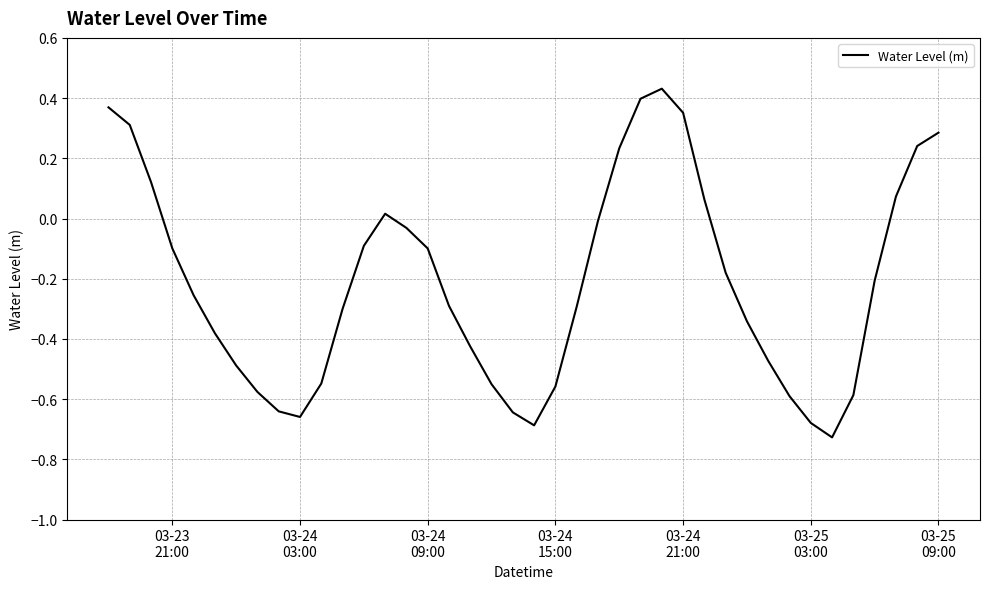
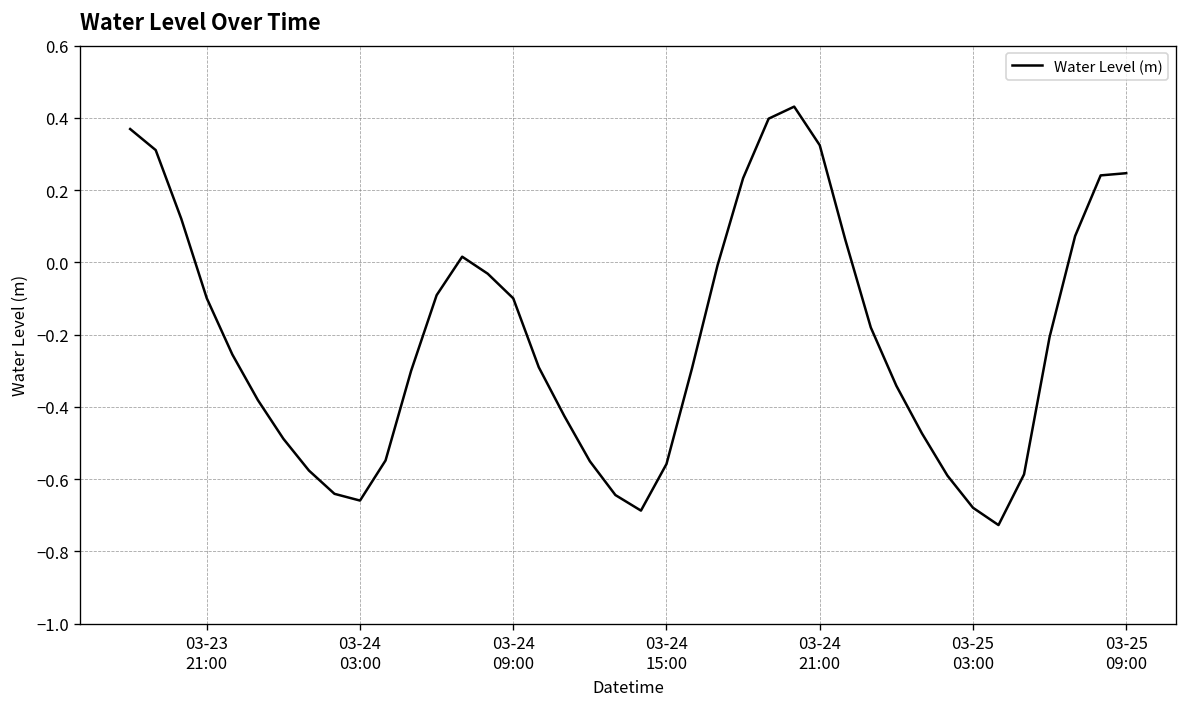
  {
    "03-23 21:00": -0.10,
    "03-24 03:00": -0.66,
    "03-24 09:00": -0.10,
    "03-24 15:00": -0.56,
-   "03-24 21:00": 0.35,
+   "03-24 21:00": 0.32,
    "03-25 03:00": -0.68,
-   "03-25 09:00": 0.29
+   "03-25 09:00": 0.25
  }
